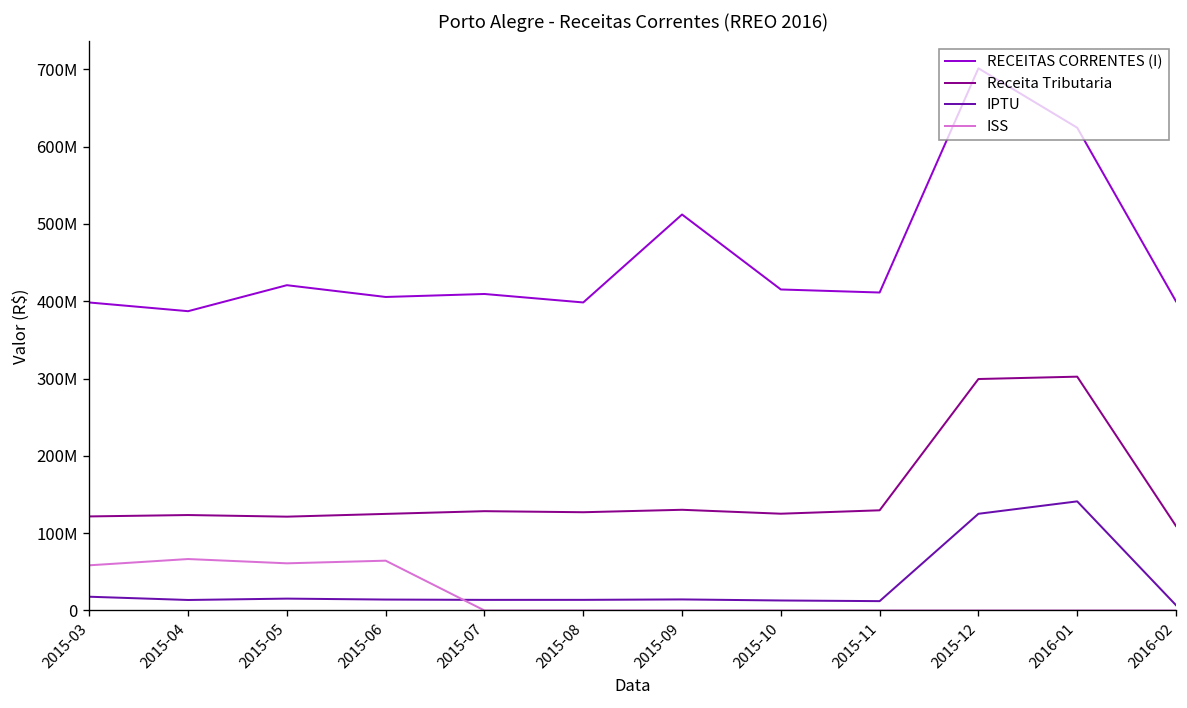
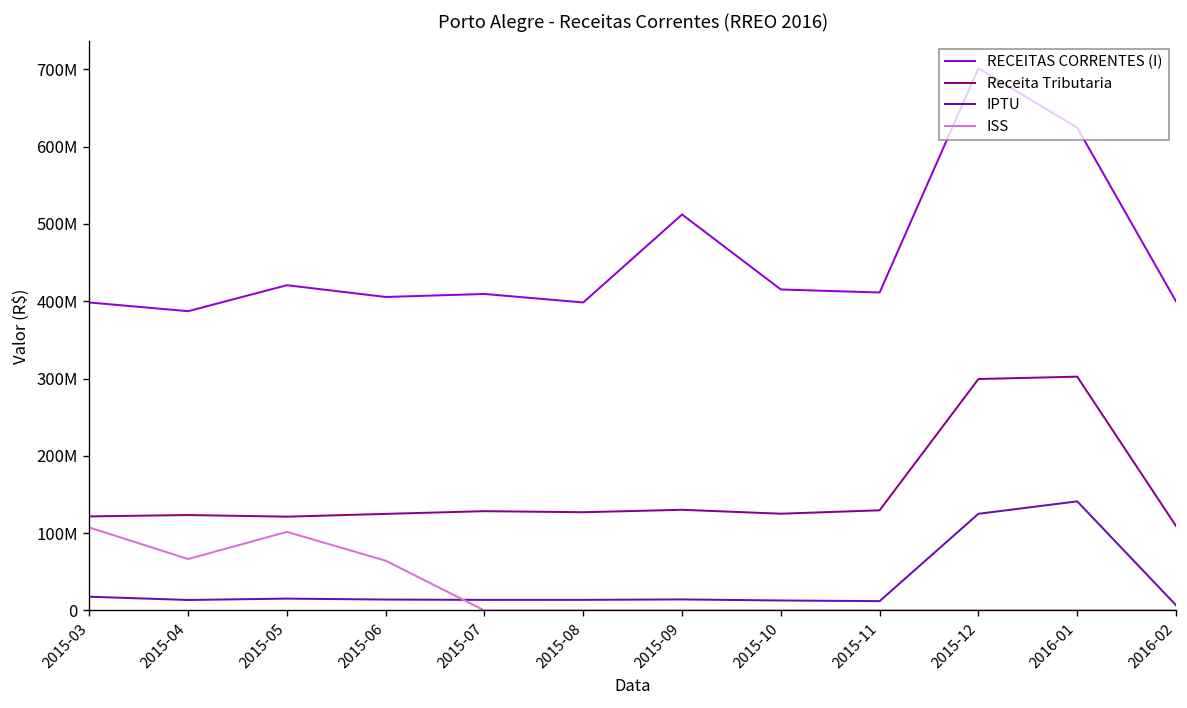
  {
    "ISS": {
-     "2015-03": 60000000,
+     "2015-03": 110000000,
      "2015-04": 70000000,
-     "2015-05": 60000000,
+     "2015-05": 100000000,
      "2015-06": 60000000,
      "2015-07": 0,
      "2015-08": 0,
      "2015-09": 0,
      "2015-10": 0,
      "2015-11": 0,
      "2015-12": 0,
      "2016-01": 0,
      "2016-02": 0
    }
  }
